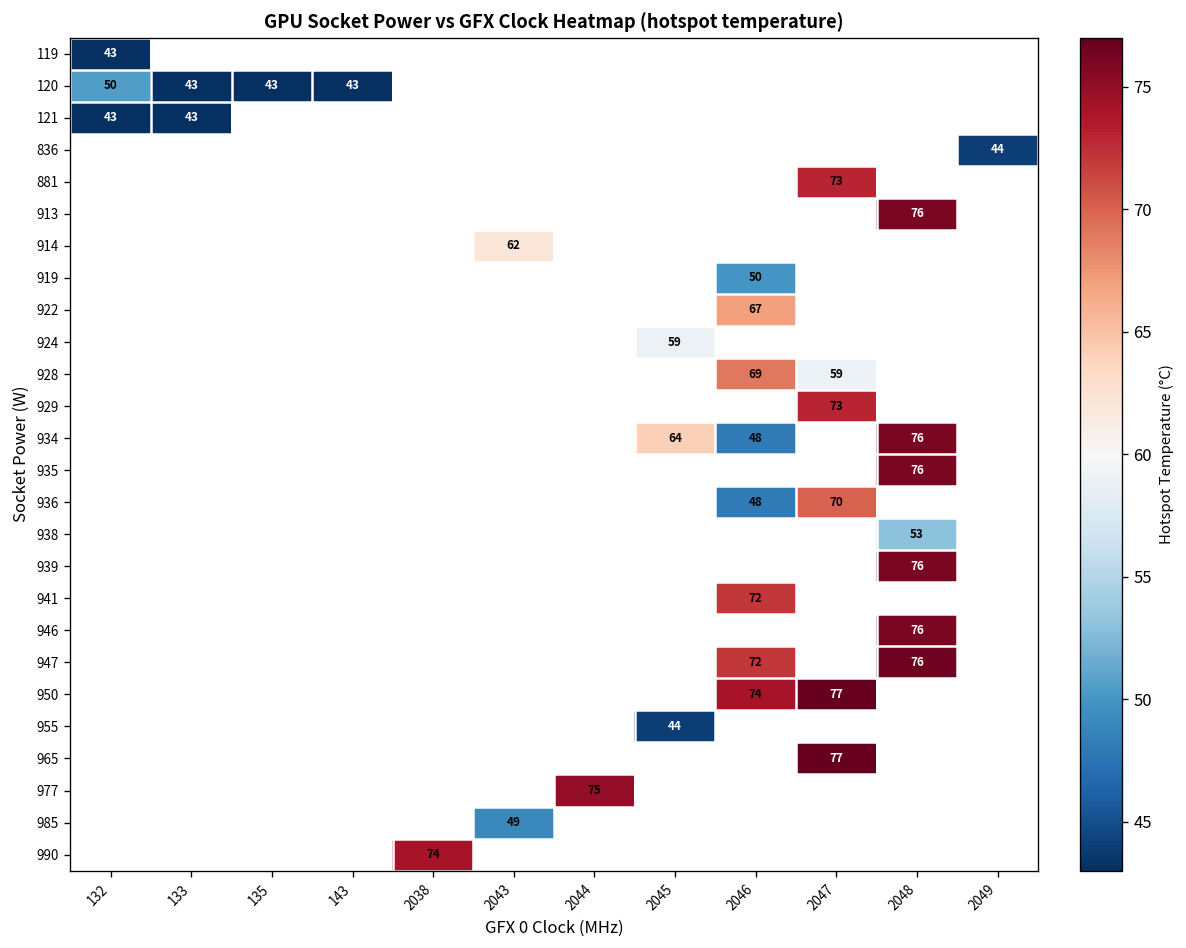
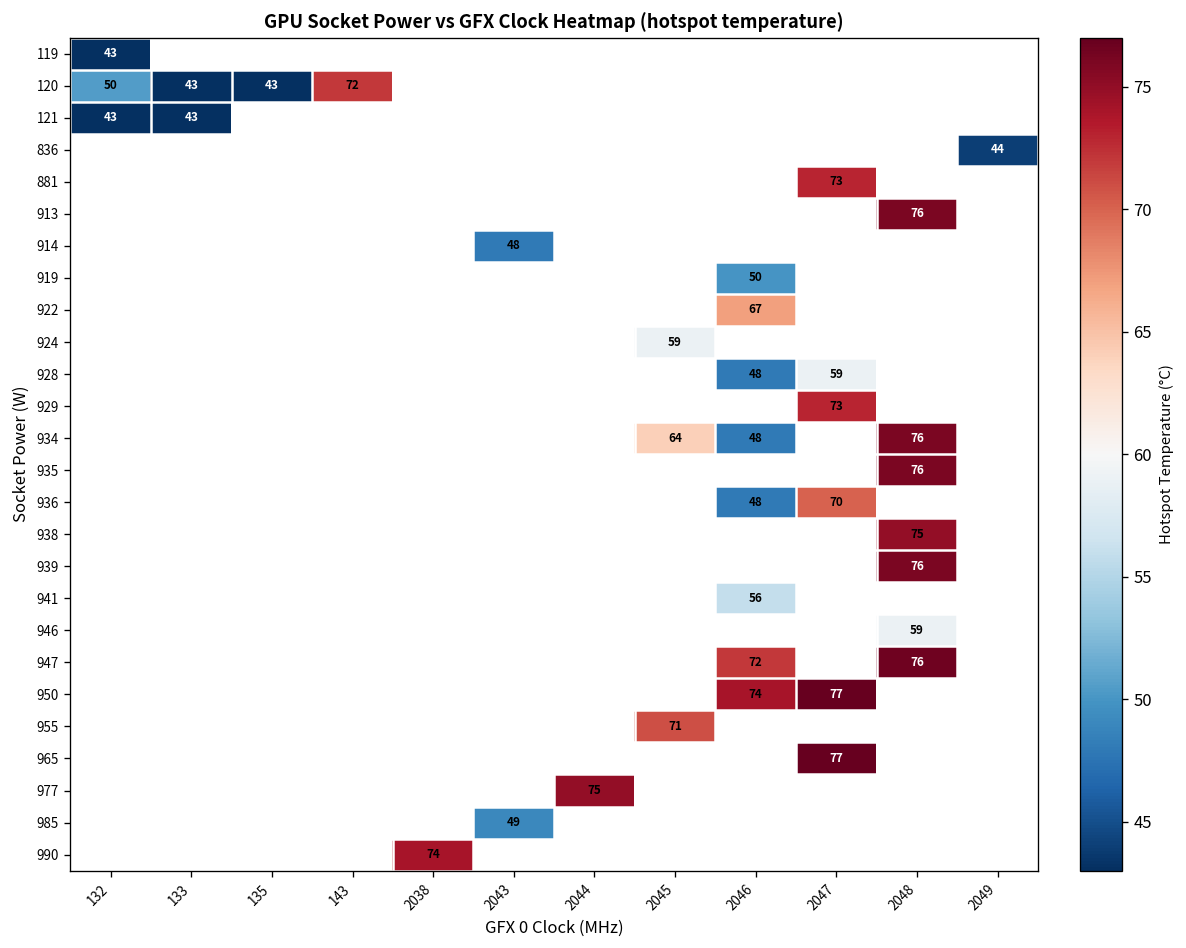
  {
    "119": {
      "132": 43
    },
    "120": {
      "132": 50,
      "133": 43,
      "135": 43,
-     "143": 43
+     "143": 72
    },
    "121": {
      "132": 43,
      "133": 43
    },
    "836": {
      "2049": 44
    },
    "881": {
      "2047": 73
    },
    "913": {
      "2048": 76
    },
    "914": {
-     "2043": 62
+     "2043": 48
    },
    "919": {
      "2046": 50
    },
    "922": {
      "2046": 67
    },
    "924": {
      "2045": 59
    },
    "928": {
-     "2046": 69,
+     "2046": 48,
      "2047": 59
    },
    "929": {
      "2047": 73
    },
    "934": {
      "2045": 64,
      "2046": 48,
      "2048": 76
    },
    "935": {
      "2048": 76
    },
    "936": {
      "2046": 48,
      "2047": 70
    },
    "938": {
-     "2048": 53
+     "2048": 75
    },
    "939": {
      "2048": 76
    },
    "941": {
-     "2046": 72
+     "2046": 56
    },
    "946": {
-     "2048": 76
+     "2048": 59
    },
    "947": {
      "2046": 72,
      "2048": 76
    },
    "950": {
      "2046": 74,
      "2047": 77
    },
    "955": {
-     "2045": 44
+     "2045": 71
    },
    "965": {
      "2047": 77
    },
    "977": {
      "2044": 75
    },
    "985": {
      "2043": 49
    },
    "990": {
      "2038": 74
    }
  }
